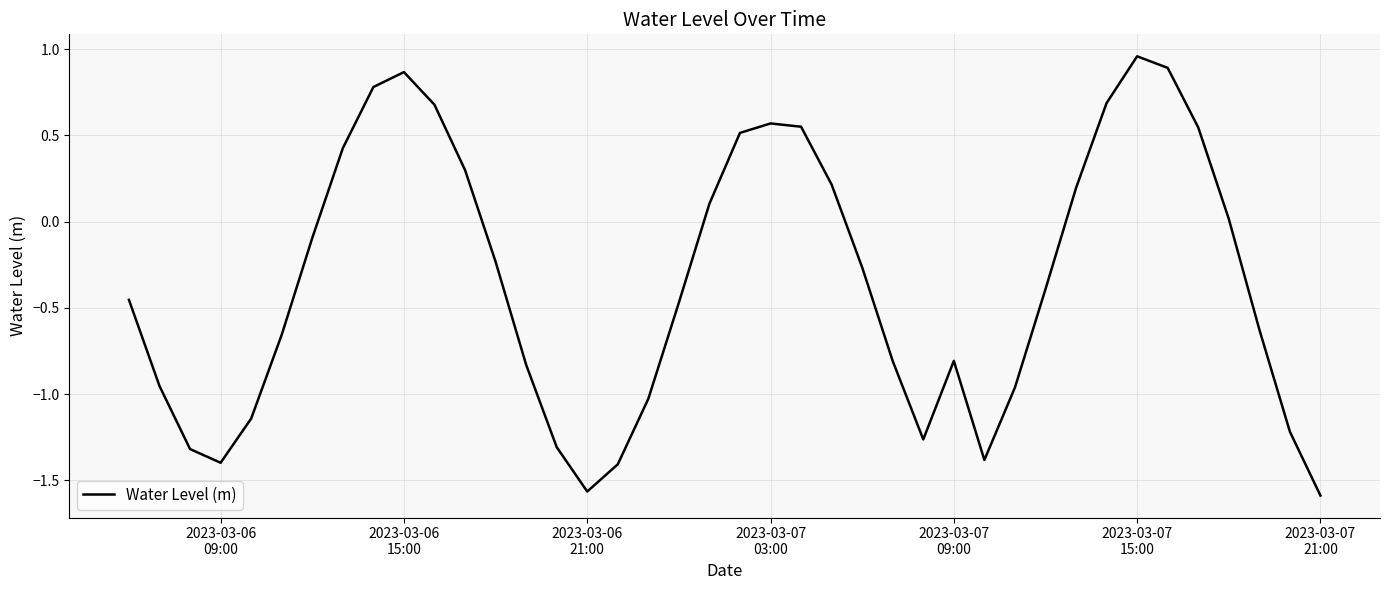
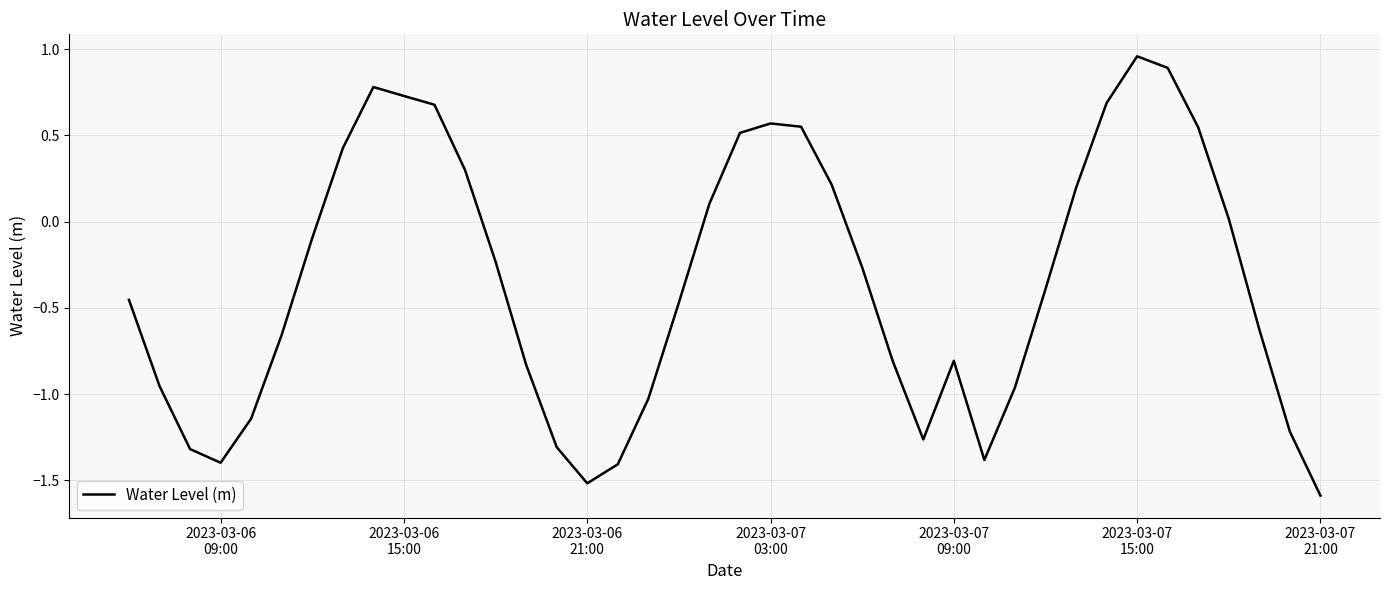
  {
    "2023-03-06 09:00": -1.40,
-   "2023-03-06 15:00": 0.87,
-   "2023-03-06 21:00": -1.56,
+   "2023-03-06 15:00": 0.73,
+   "2023-03-06 21:00": -1.52,
    "2023-03-07 03:00": 0.57,
    "2023-03-07 09:00": -0.81,
    "2023-03-07 15:00": 0.96,
    "2023-03-07 21:00": -1.59
  }
